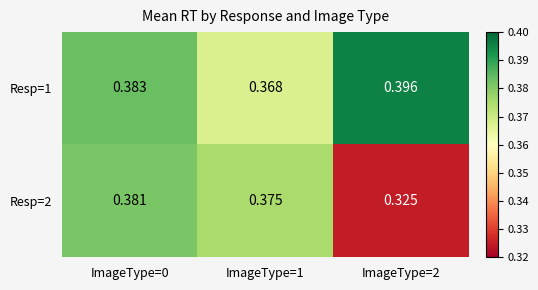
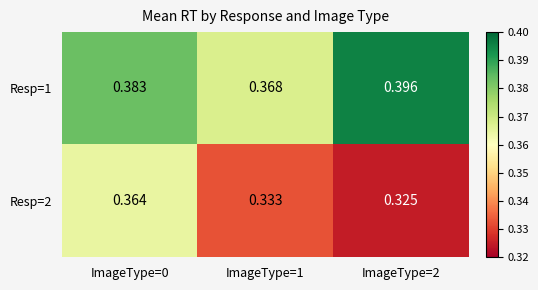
  {
    "Resp=1": {
      "ImageType=0": 0.383,
      "ImageType=1": 0.368,
      "ImageType=2": 0.396
    },
    "Resp=2": {
-     "ImageType=0": 0.381,
-     "ImageType=1": 0.375,
+     "ImageType=0": 0.364,
+     "ImageType=1": 0.333,
      "ImageType=2": 0.325
    }
  }
